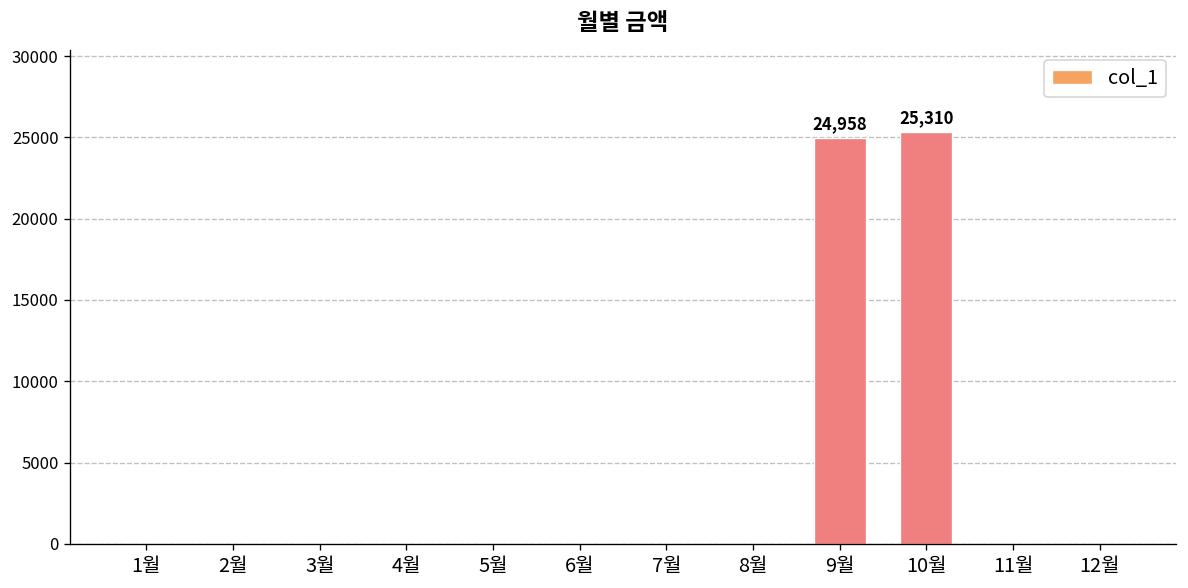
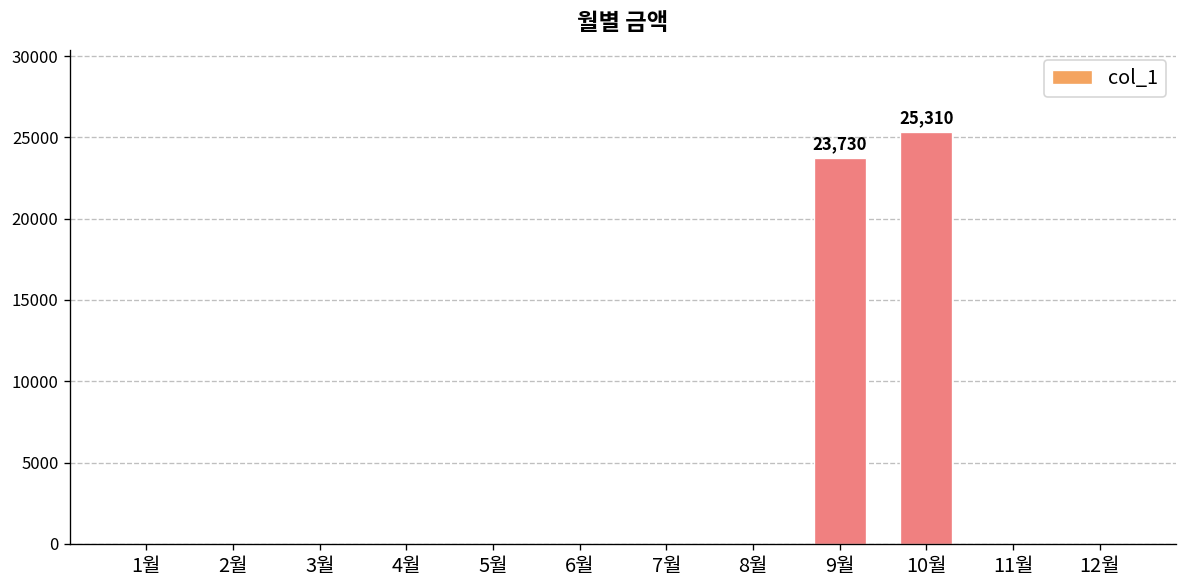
  {
-   "9월": "24,958",
+   "9월": "23,730",
    "10월": "25,310"
  }
